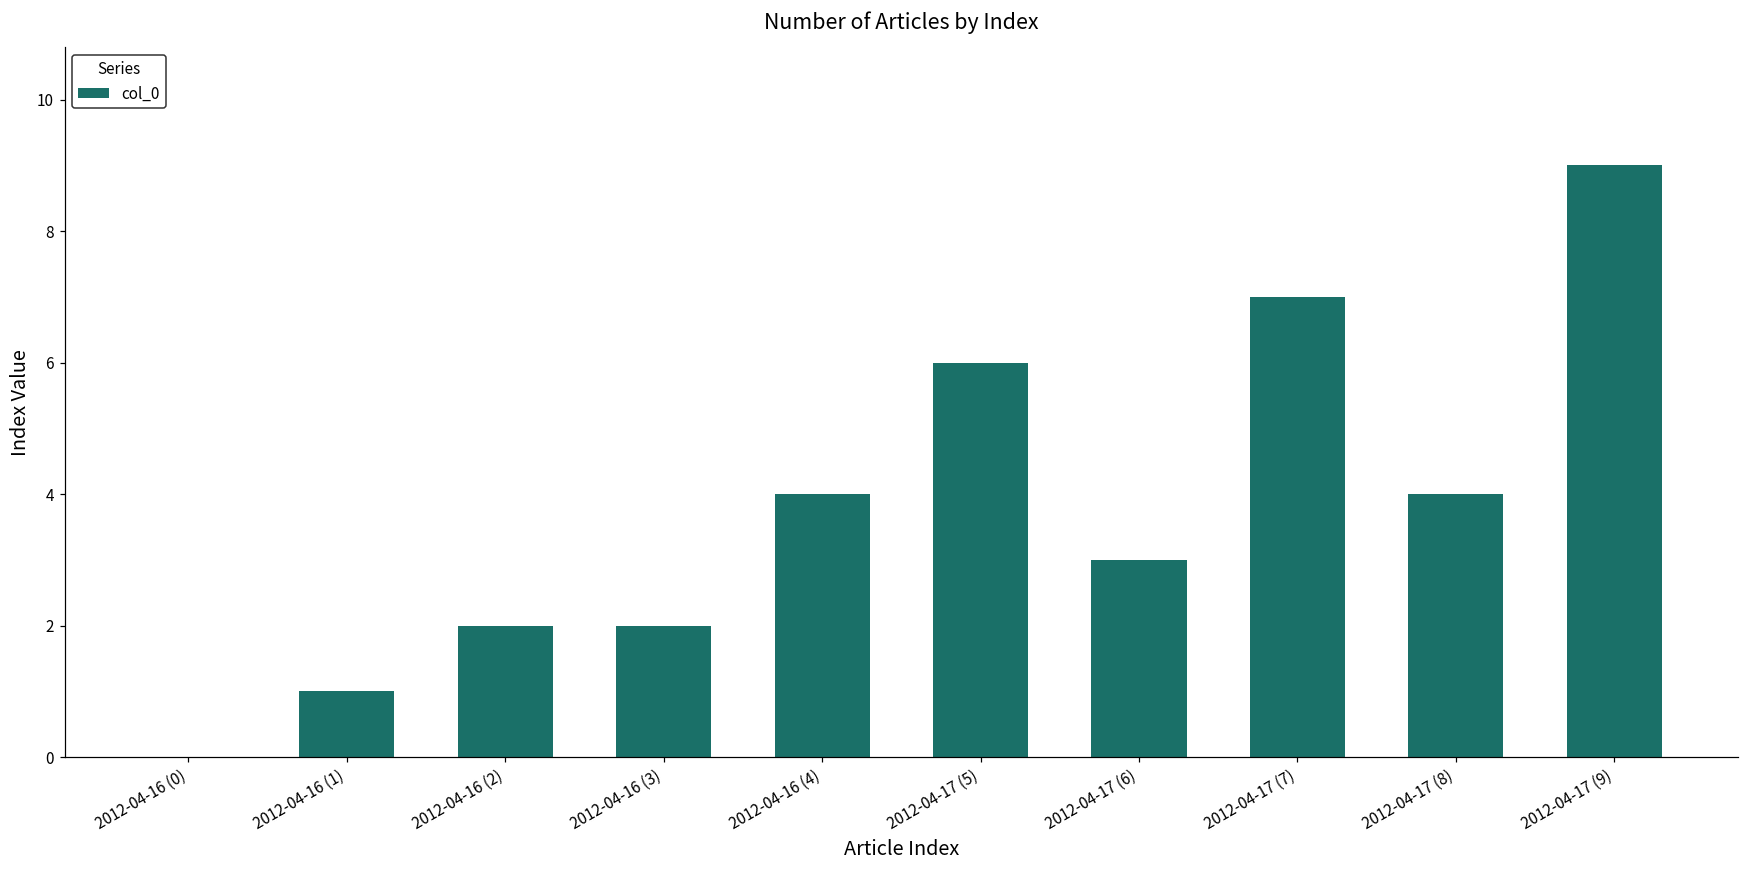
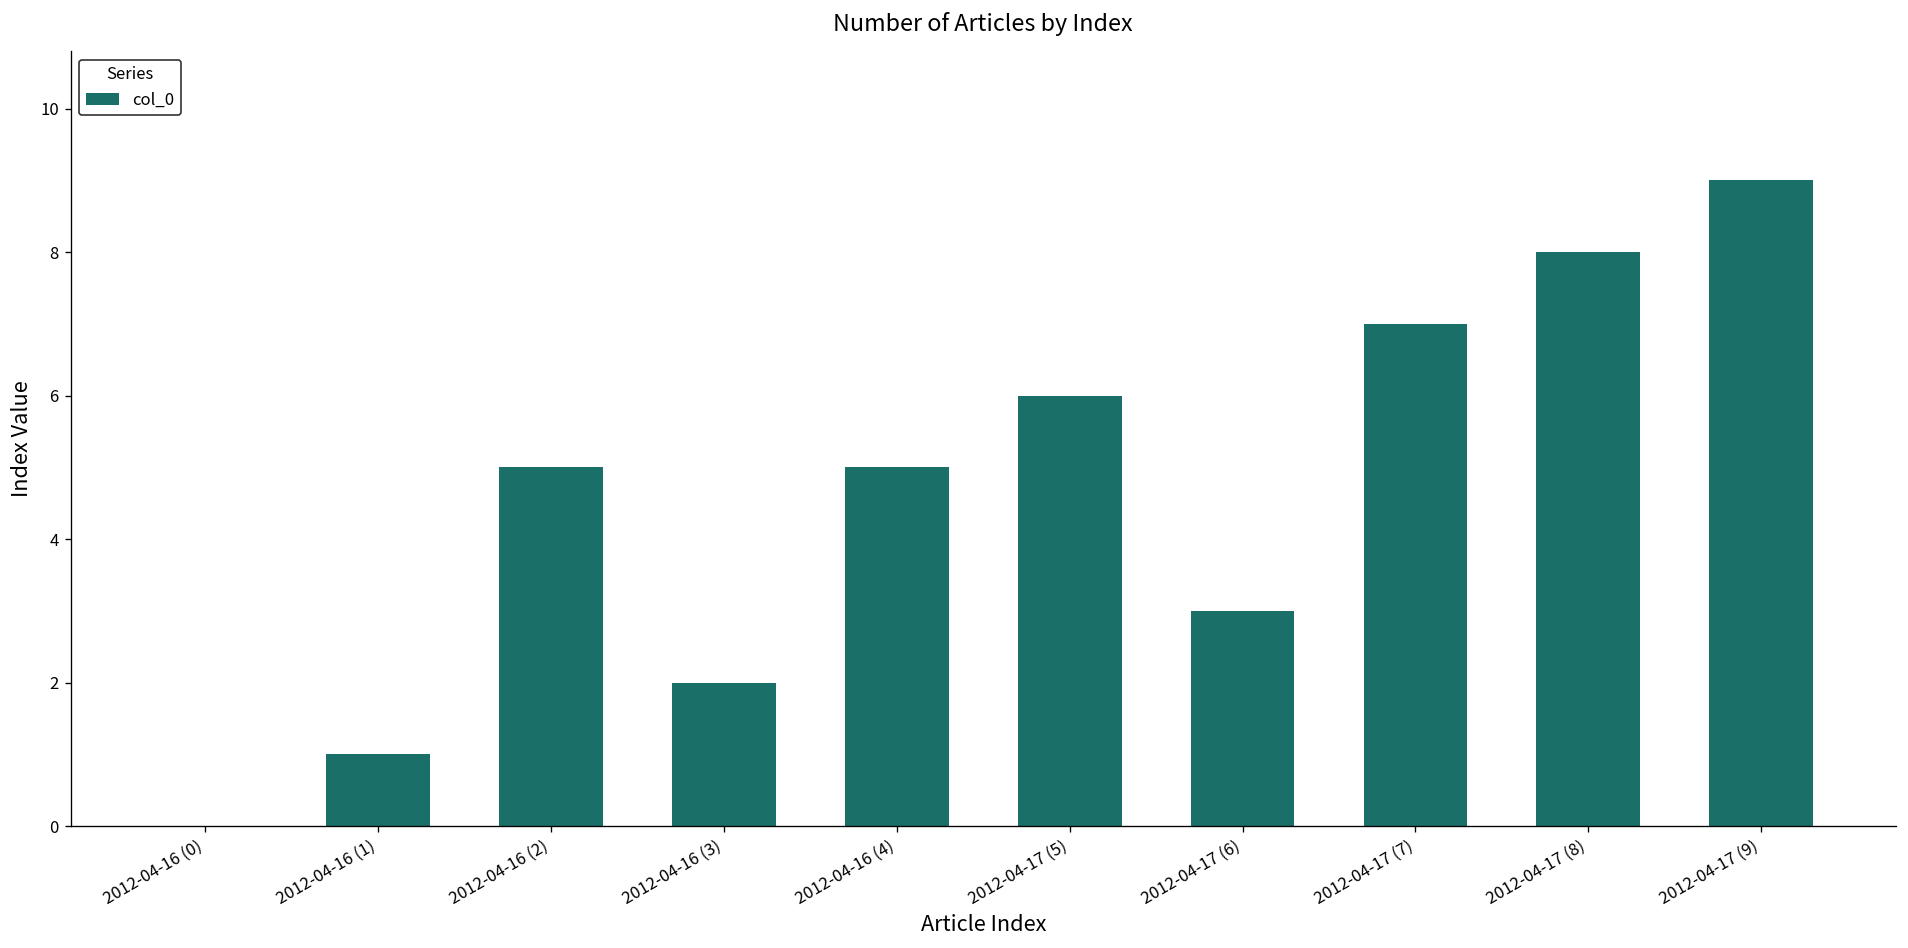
  {
    "2012-04-16 (0)": 0,
    "2012-04-16 (1)": 1,
-   "2012-04-16 (2)": 2,
+   "2012-04-16 (2)": 5,
    "2012-04-16 (3)": 2,
-   "2012-04-16 (4)": 4,
+   "2012-04-16 (4)": 5,
    "2012-04-17 (5)": 6,
    "2012-04-17 (6)": 3,
    "2012-04-17 (7)": 7,
-   "2012-04-17 (8)": 4,
+   "2012-04-17 (8)": 8,
    "2012-04-17 (9)": 9
  }
